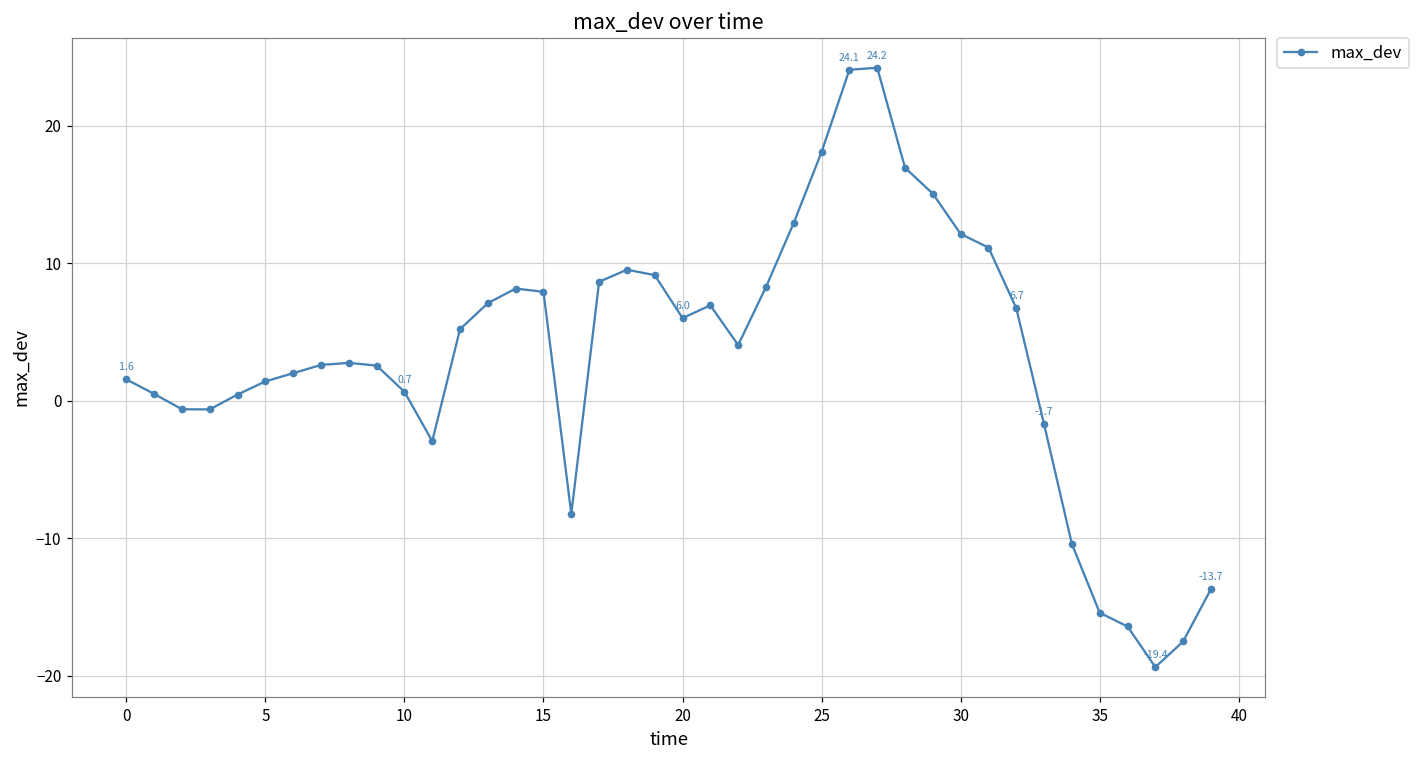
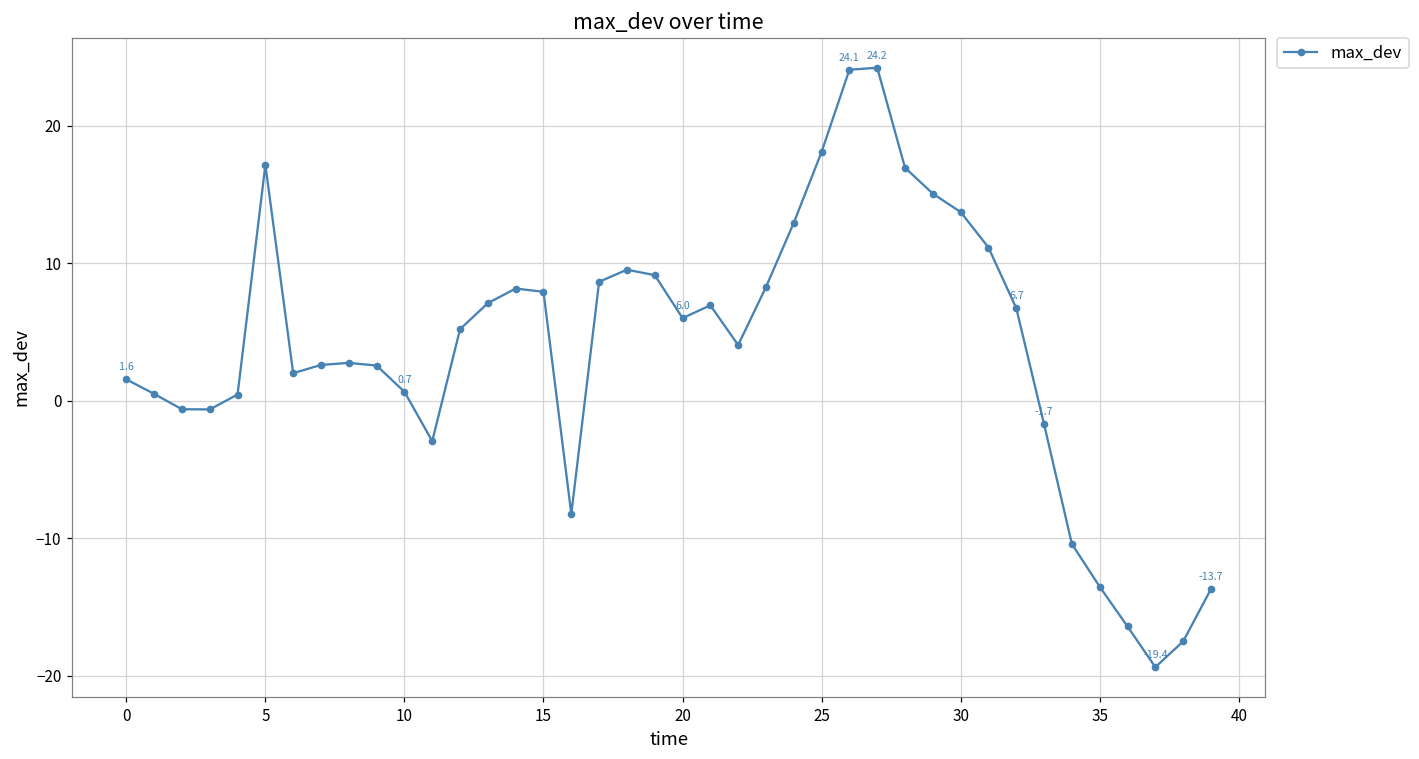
  {
-   "5": 1.4,
+   "5": 17.2,
    "15": 7.9,
    "25": 18.1,
-   "30": 12.1,
-   "35": -15.4
+   "30": 13.7,
+   "35": -13.5
  }
